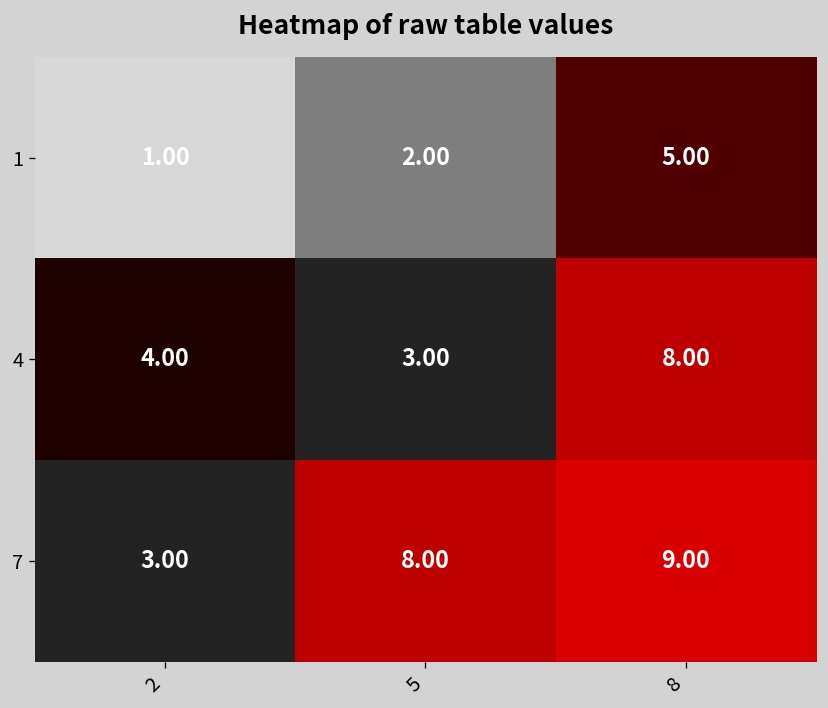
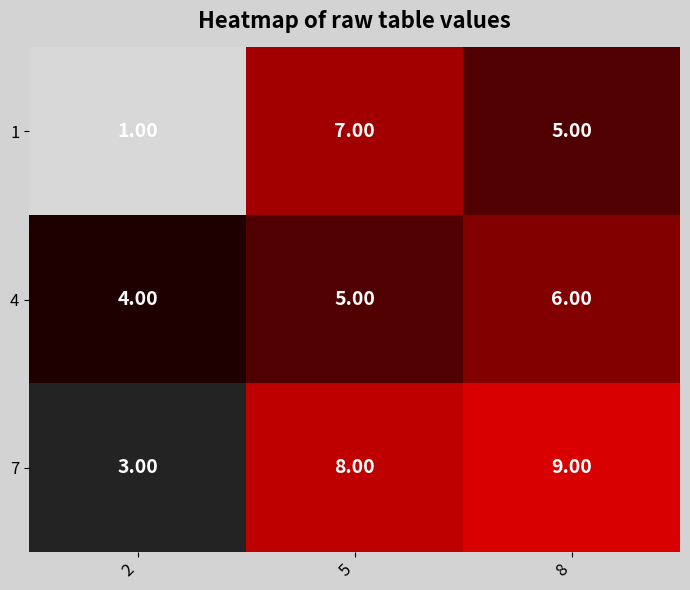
  {
    "1": {
-     "5": 2.00,
+     "5": 7.00,
      "8": 5.00
    },
    "4": {
      "2": 4.00,
-     "5": 3.00,
-     "8": 8.00
+     "5": 5.00,
+     "8": 6.00
    },
    "7": {
      "2": 3.00,
      "5": 8.00,
      "8": 9.00
    }
  }
